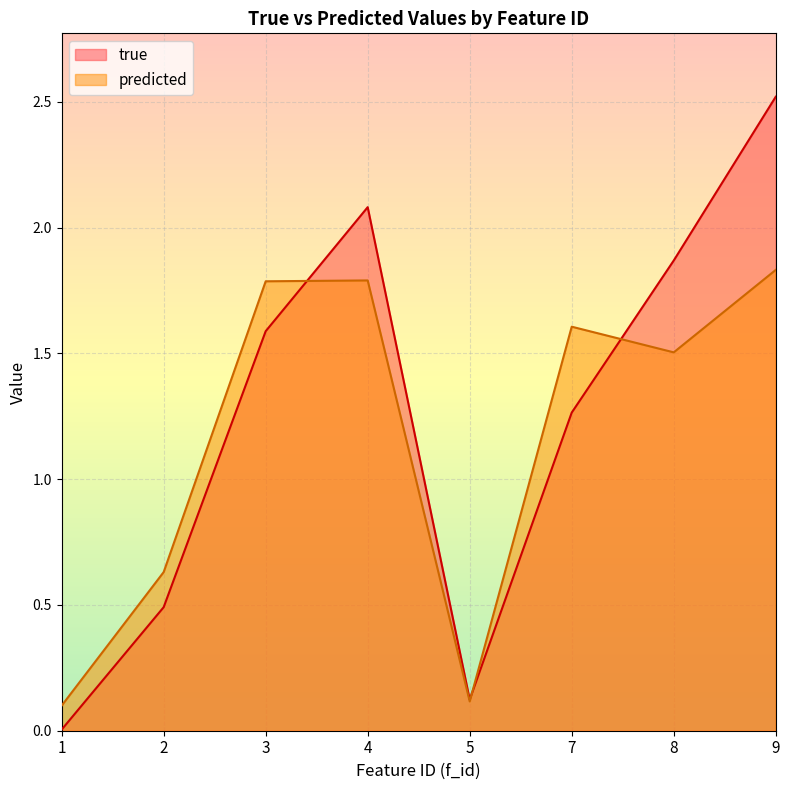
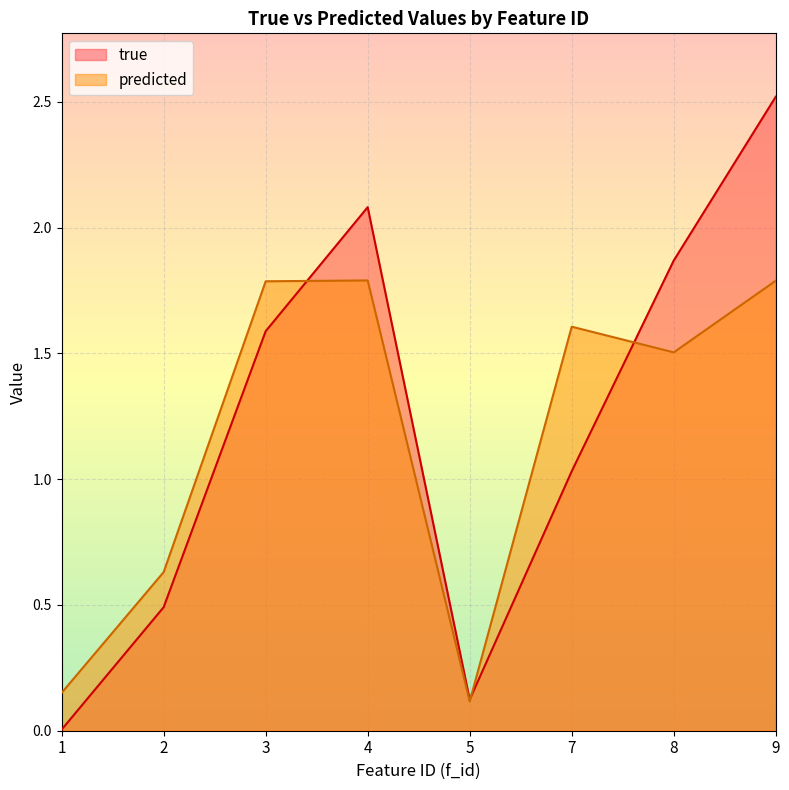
  {
    "true": {
      "1": 0.00,
      "2": 0.49,
      "3": 1.59,
      "4": 2.08,
-     "7": 1.26,
+     "7": 1.03,
      "8": 1.87,
      "9": 2.52
    },
    "predicted": {
-     "1": 0.10,
+     "1": 0.15,
      "2": 0.63,
      "3": 1.79,
      "4": 1.79,
      "7": 1.61,
      "8": 1.50,
-     "9": 1.83
+     "9": 1.79
    }
  }
